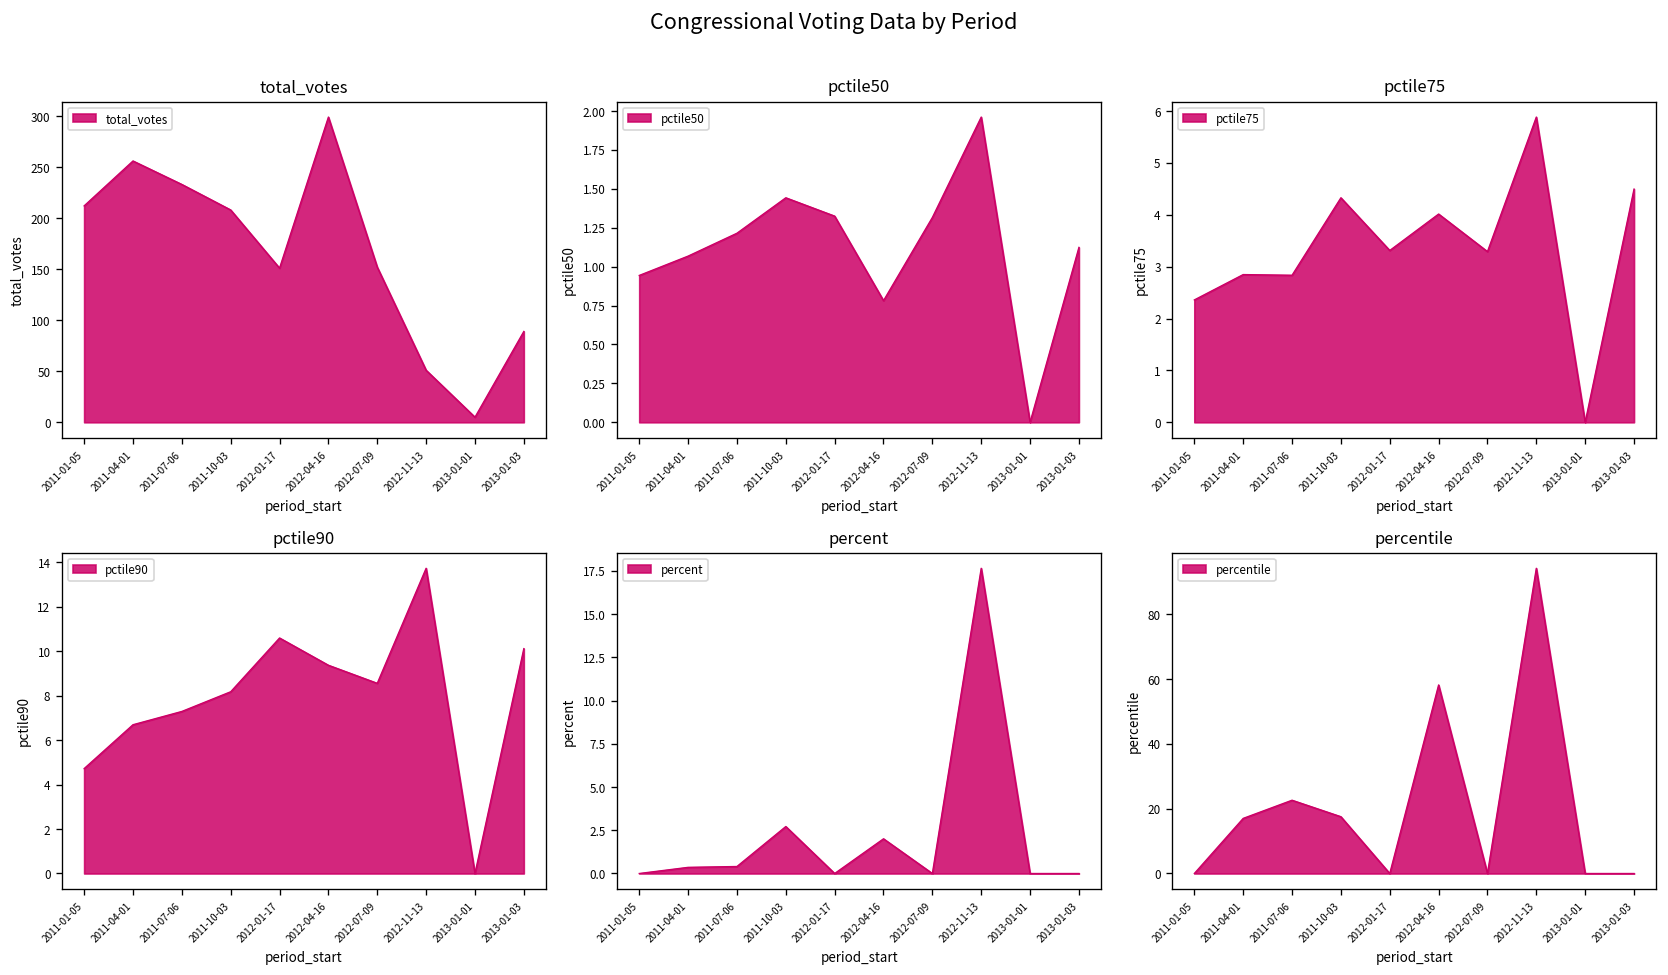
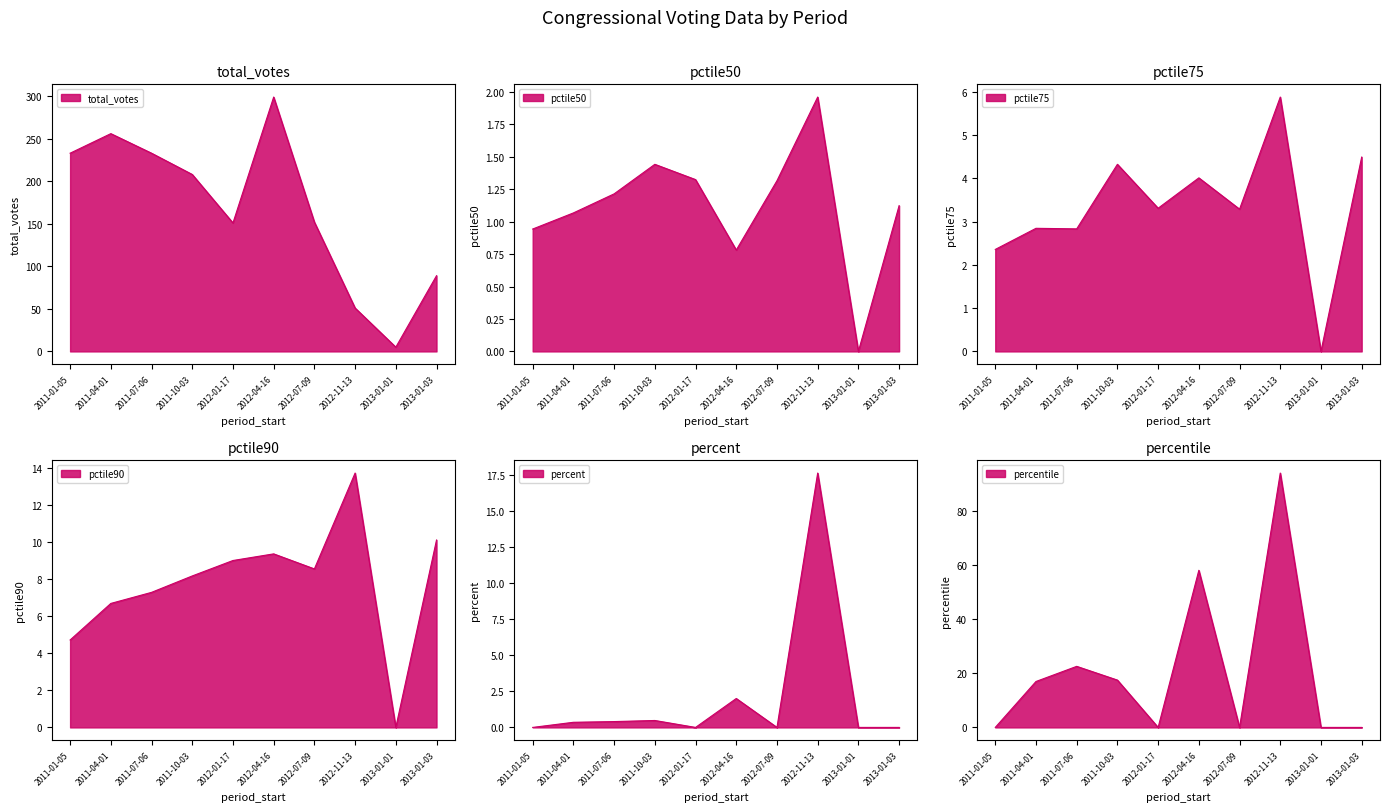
  {
    "total_votes": {
-     "2011-01-05": 210,
+     "2011-01-05": 230,
      "2011-04-01": 260,
      "2011-07-06": 230,
      "2011-10-03": 210,
      "2012-01-17": 150,
      "2012-04-16": 300,
      "2012-07-09": 150,
      "2012-11-13": 50,
      "2013-01-01": 10,
      "2013-01-03": 90
    },
    "pctile50": {
      "2011-01-05": 0.94,
      "2011-04-01": 1.07,
      "2011-07-06": 1.21,
      "2011-10-03": 1.44,
      "2012-01-17": 1.32,
      "2012-04-16": 0.78,
      "2012-07-09": 1.32,
      "2012-11-13": 1.96,
      "2013-01-01": 0.00,
      "2013-01-03": 1.12
    },
    "pctile75": {
      "2011-01-05": 2.4,
      "2011-04-01": 2.8,
      "2011-07-06": 2.8,
      "2011-10-03": 4.3,
      "2012-01-17": 3.3,
      "2012-04-16": 4.0,
      "2012-07-09": 3.3,
      "2012-11-13": 5.9,
      "2013-01-01": 0.0,
      "2013-01-03": 4.5
    },
    "pctile90": {
      "2011-01-05": 4.7,
      "2011-04-01": 6.7,
      "2011-07-06": 7.3,
      "2011-10-03": 8.2,
-     "2012-01-17": 10.6,
+     "2012-01-17": 9.0,
      "2012-04-16": 9.4,
      "2012-07-09": 8.6,
      "2012-11-13": 13.7,
      "2013-01-01": 0.0,
      "2013-01-03": 10.1
    },
    "percent": {
      "2011-01-05": 0.0,
      "2011-04-01": 0.4,
      "2011-07-06": 0.4,
-     "2011-10-03": 2.7,
+     "2011-10-03": 0.5,
      "2012-01-17": 0.0,
      "2012-04-16": 2.0,
      "2012-07-09": 0.0,
      "2012-11-13": 17.6,
      "2013-01-01": 0.0,
      "2013-01-03": 0.0
    },
    "percentile": {
      "2011-01-05": 0,
      "2011-04-01": 17,
      "2011-07-06": 23,
      "2011-10-03": 18,
      "2012-01-17": 0,
      "2012-04-16": 58,
      "2012-07-09": 0,
      "2012-11-13": 94,
      "2013-01-01": 0,
      "2013-01-03": 0
    }
  }
